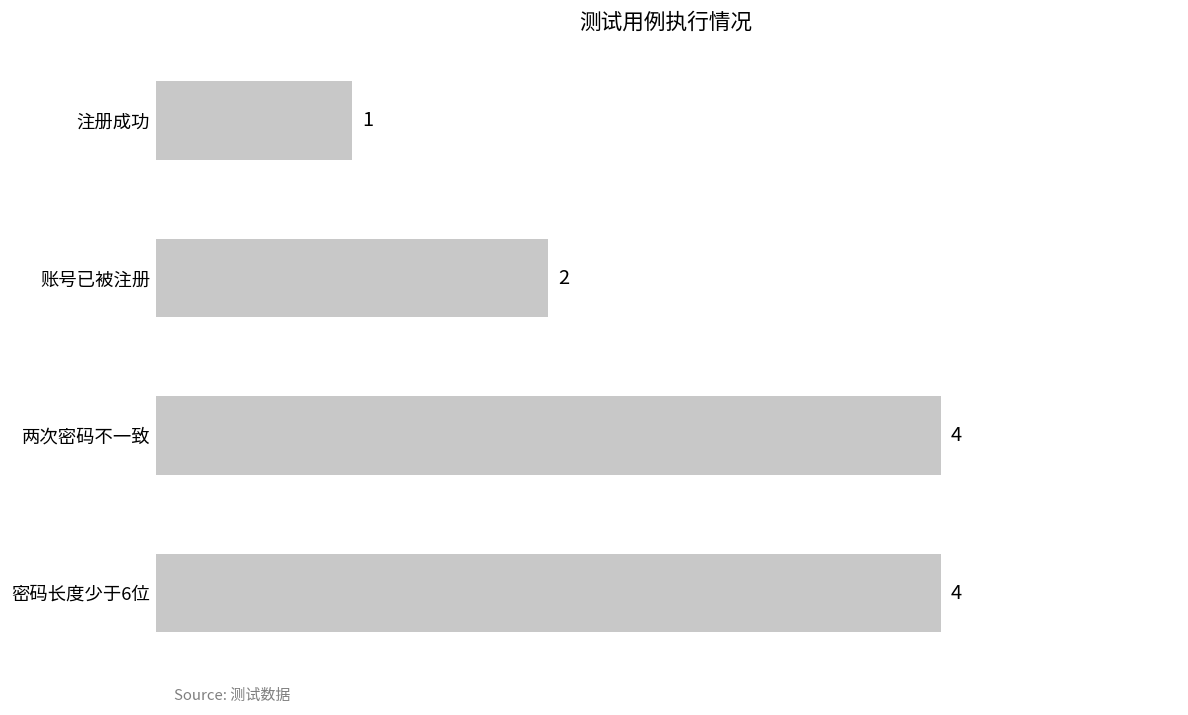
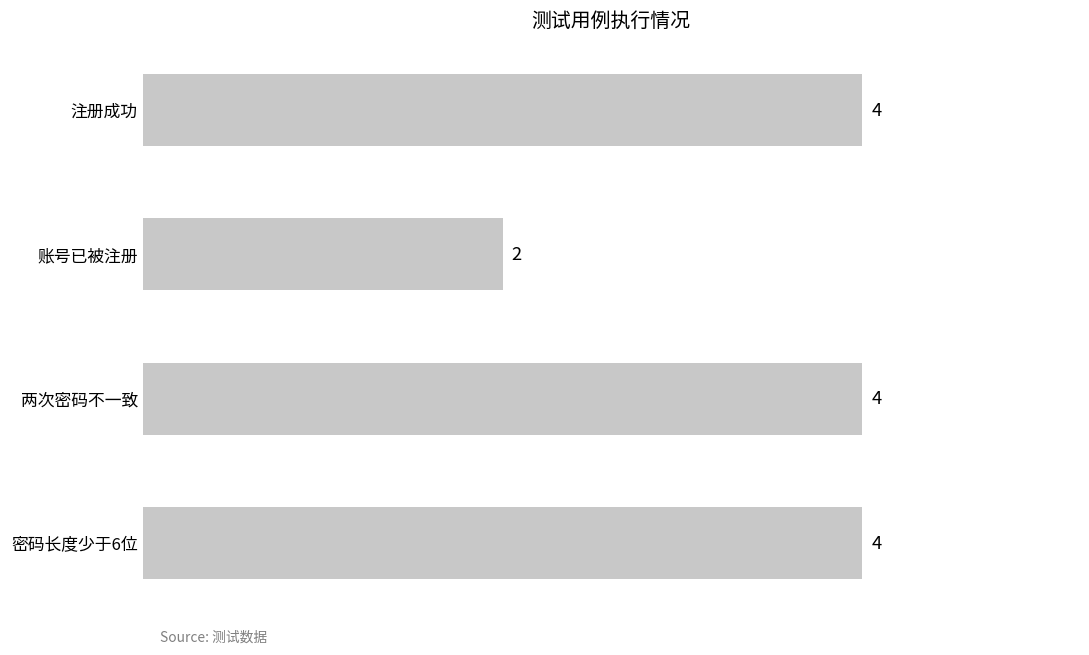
  {
-   "注册成功": 1,
+   "注册成功": 4,
    "账号已被注册": 2,
    "两次密码不一致": 4,
    "密码长度少于6位": 4
  }
